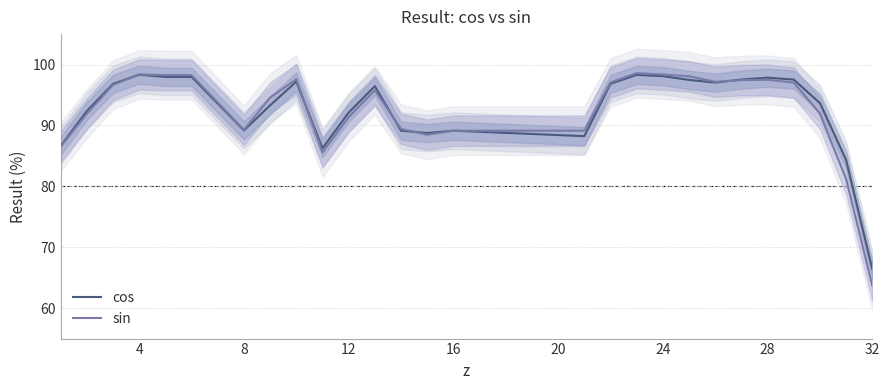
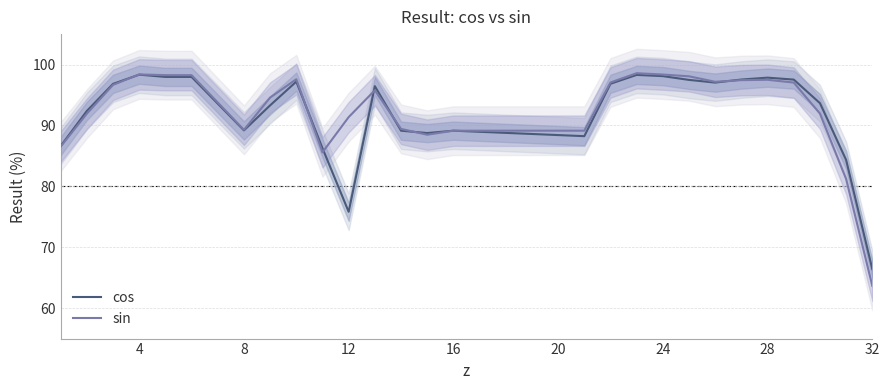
  {
    "cos": {
-     "12": 92
+     "12": 76
    }
  }
